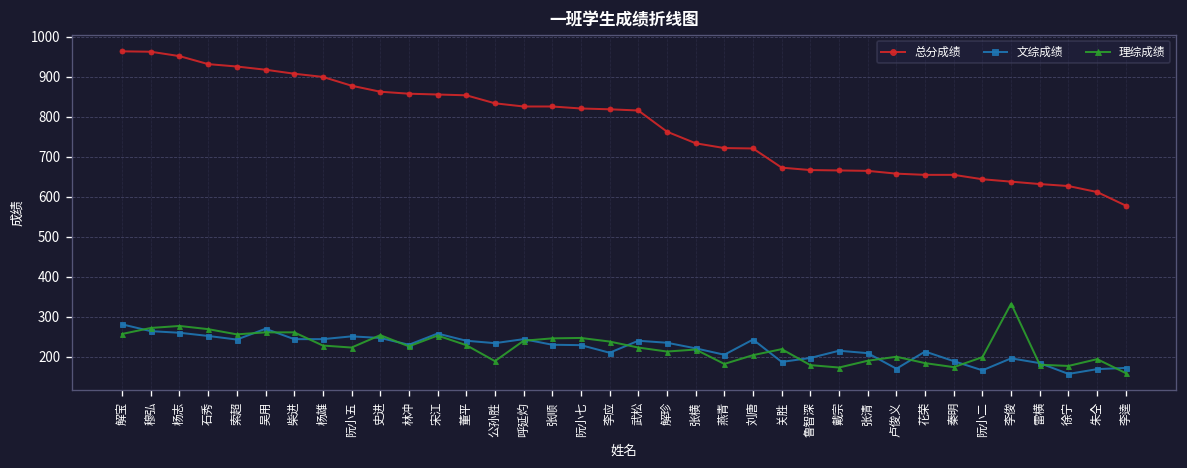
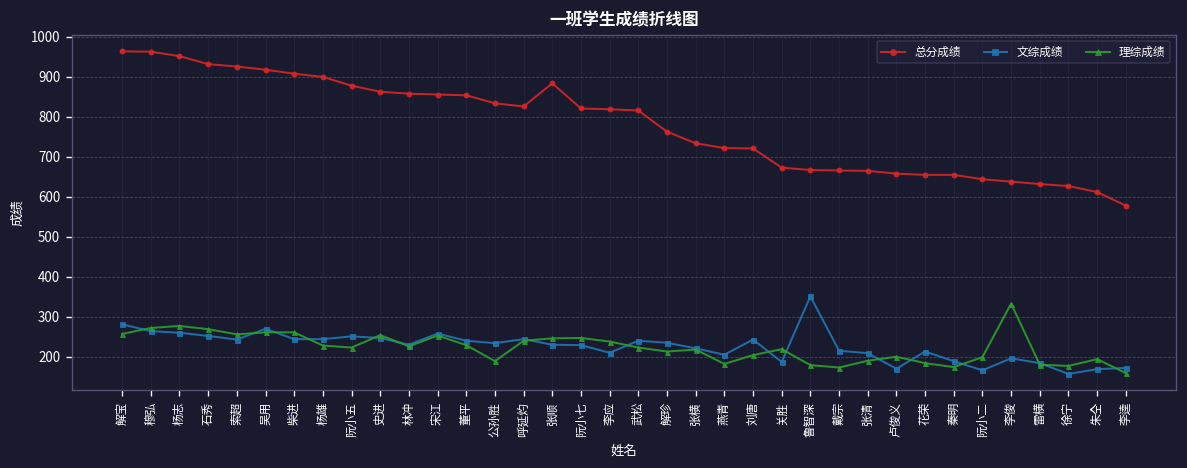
  {
    "总分成绩": {
      "解宝": 960,
      "穆弘": 960,
      "杨志": 950,
      "石秀": 930,
      "索超": 930,
      "吴用": 920,
      "柴进": 910,
      "杨雄": 900,
      "阮小五": 880,
      "史进": 860,
      "林冲": 860,
      "宋江": 860,
      "董平": 850,
      "公孙胜": 830,
      "呼延灼": 830,
-     "张顺": 830,
+     "张顺": 880,
      "阮小七": 820,
      "李应": 820,
      "武松": 820,
      "解珍": 760,
      "张横": 730,
      "燕青": 720,
      "刘唐": 720,
      "关胜": 670,
      "鲁智深": 670,
      "戴宗": 670,
      "张清": 670,
      "卢俊义": 660,
      "花荣": 660,
      "秦明": 660,
      "阮小二": 640,
      "李俊": 640,
      "雷横": 630,
      "徐宁": 630,
      "朱仝": 610,
      "李逵": 580
    },
    "文综成绩": {
      "解宝": 280,
      "穆弘": 260,
      "杨志": 260,
      "石秀": 250,
      "索超": 240,
      "吴用": 270,
      "柴进": 240,
      "杨雄": 240,
      "阮小五": 250,
      "董平": 240,
      "公孙胜": 230,
      "张顺": 230,
      "阮小七": 230,
      "李应": 210,
      "武松": 240,
      "解珍": 240,
      "燕青": 210,
      "刘唐": 240,
      "关胜": 190,
-     "鲁智深": 200,
+     "鲁智深": 350,
      "戴宗": 220,
      "张清": 210,
      "卢俊义": 170,
      "花荣": 210,
      "秦明": 190,
      "阮小二": 170,
      "李俊": 200,
      "徐宁": 160,
      "朱仝": 170,
      "李逵": 170
    },
    "理综成绩": {
      "解宝": 260,
      "穆弘": 270,
      "杨志": 280,
      "石秀": 270,
      "索超": 260,
      "吴用": 260,
      "柴进": 260,
      "杨雄": 230,
      "阮小五": 220,
      "董平": 230,
      "公孙胜": 190,
      "张顺": 250,
      "阮小七": 250,
      "李应": 240,
      "武松": 220,
      "解珍": 210,
      "燕青": 180,
      "刘唐": 200,
      "关胜": 220,
      "鲁智深": 180,
      "戴宗": 170,
      "张清": 190,
      "卢俊义": 200,
      "花荣": 180,
      "秦明": 170,
      "阮小二": 200,
      "李俊": 330,
      "徐宁": 180,
      "朱仝": 190,
      "李逵": 160
    }
  }
